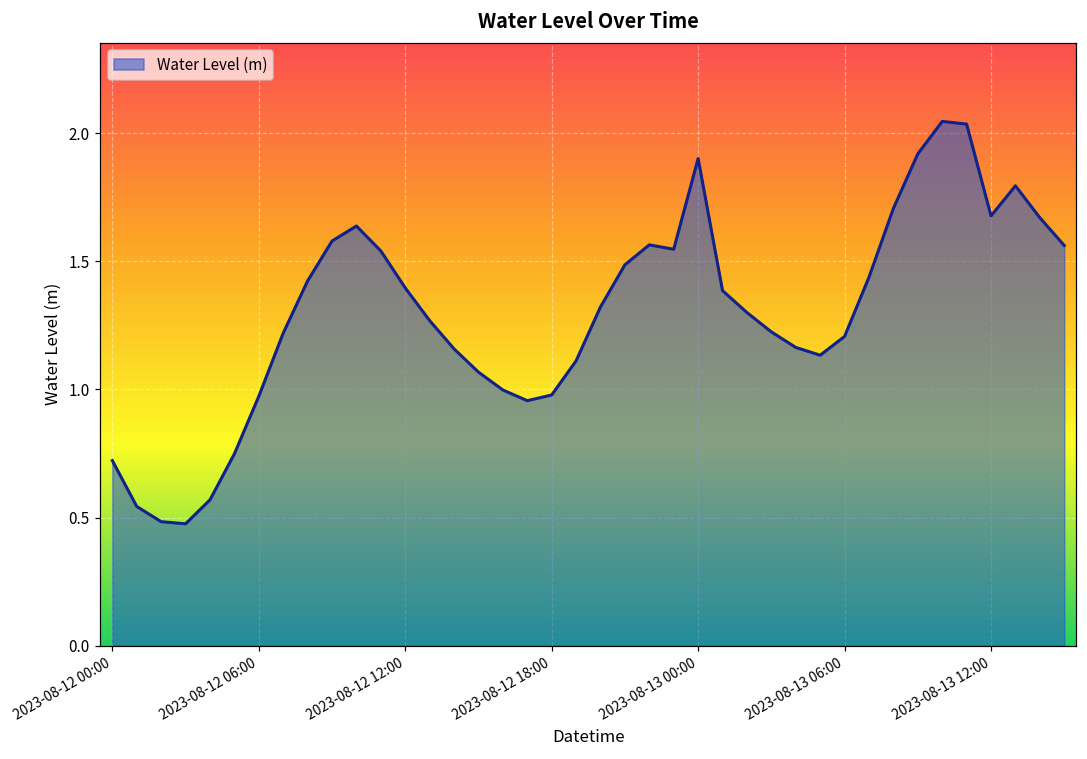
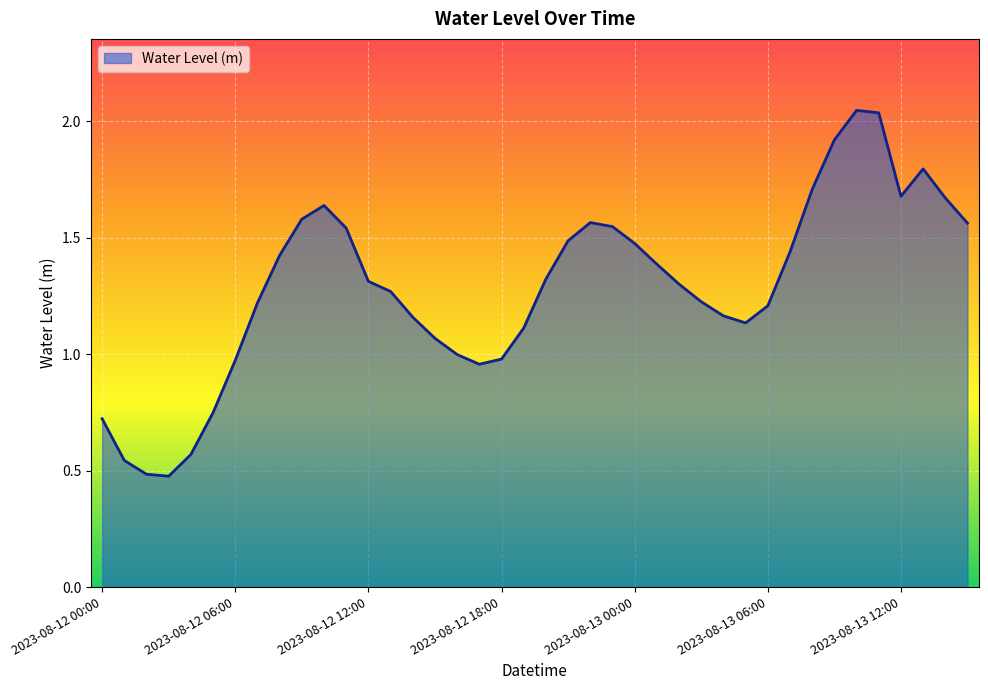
  {
    "2023-08-12 00:00": 0.72,
    "2023-08-12 06:00": 0.97,
-   "2023-08-12 12:00": 1.40,
+   "2023-08-12 12:00": 1.31,
    "2023-08-12 18:00": 0.98,
-   "2023-08-13 00:00": 1.90,
+   "2023-08-13 00:00": 1.47,
    "2023-08-13 06:00": 1.21,
    "2023-08-13 12:00": 1.68
  }
